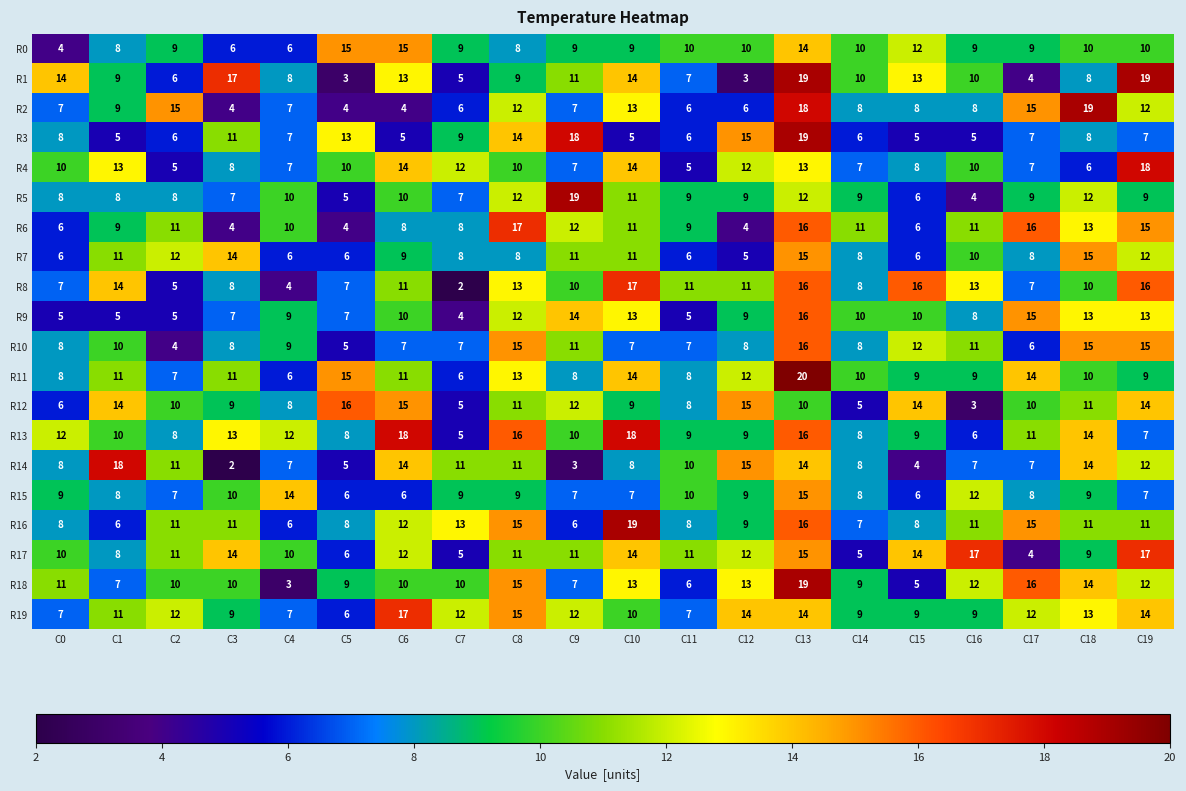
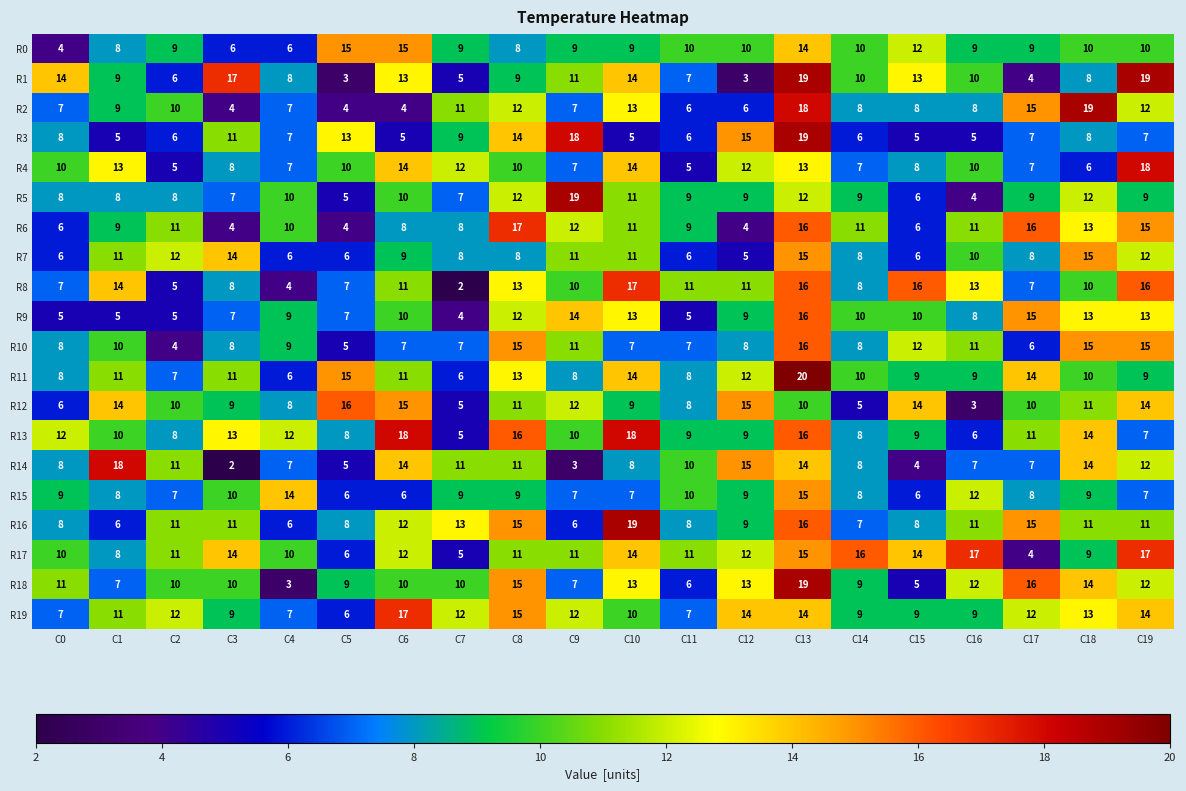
  {
    "R2": {
      "C0": 7,
      "C1": 9,
-     "C2": 15,
+     "C2": 10,
      "C3": 4,
      "C4": 7,
      "C5": 4,
      "C6": 4,
-     "C7": 6,
+     "C7": 11,
      "C8": 12,
      "C9": 7,
      "C10": 13,
      "C11": 6,
      "C12": 6,
      "C13": 18,
      "C14": 8,
      "C15": 8,
      "C16": 8,
      "C17": 15,
      "C18": 19,
      "C19": 12
    },
    "R17": {
      "C0": 10,
      "C1": 8,
      "C2": 11,
      "C3": 14,
      "C4": 10,
      "C5": 6,
      "C6": 12,
      "C7": 5,
      "C8": 11,
      "C9": 11,
      "C10": 14,
      "C11": 11,
      "C12": 12,
      "C13": 15,
-     "C14": 5,
+     "C14": 16,
      "C15": 14,
      "C16": 17,
      "C17": 4,
      "C18": 9,
      "C19": 17
    }
  }
